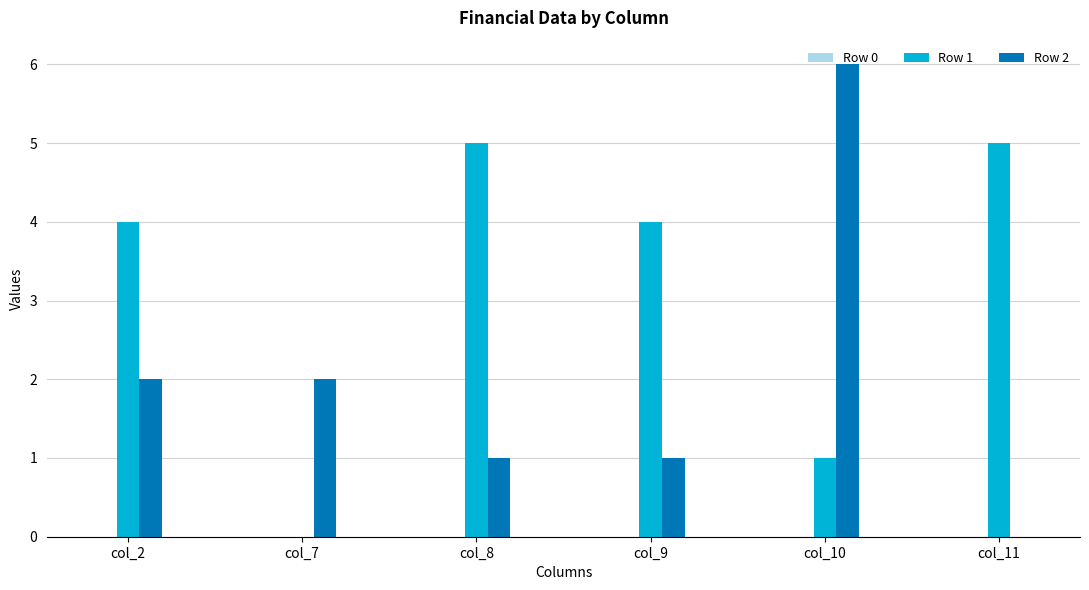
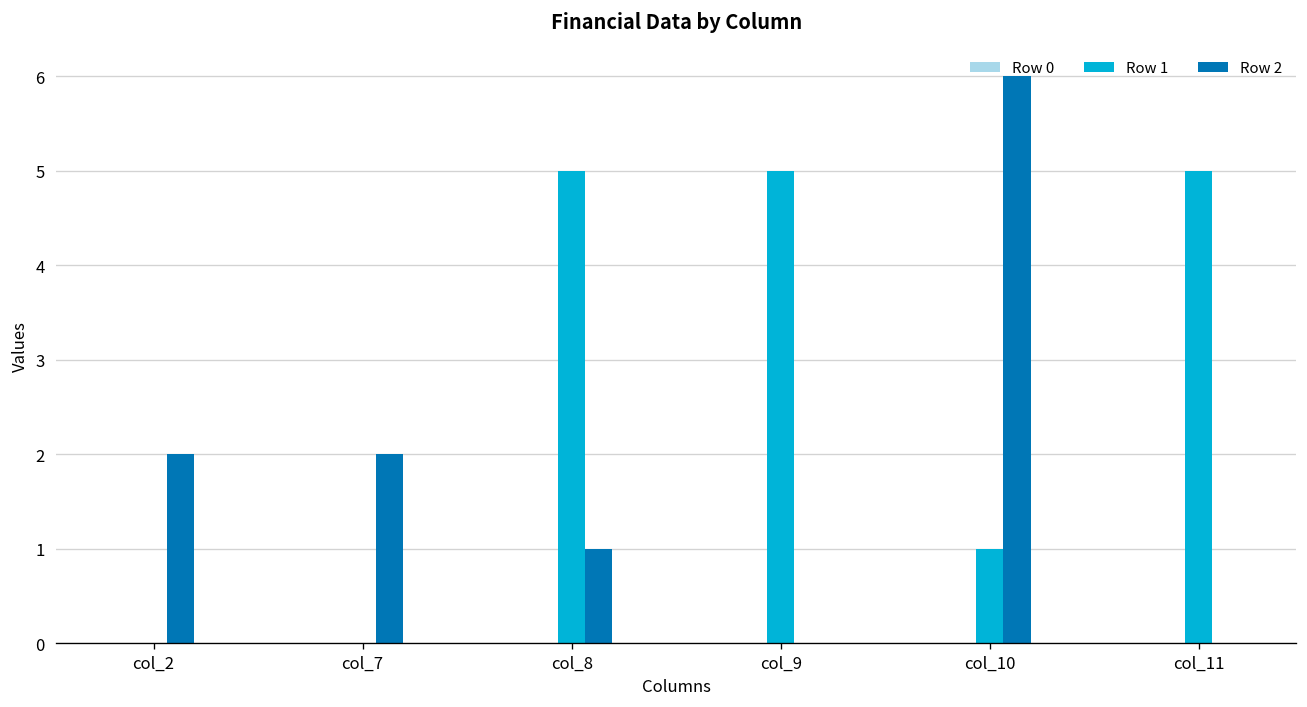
  {
    "Row 0": {
      "col_2": 0,
      "col_7": 0,
      "col_8": 0,
      "col_9": 0,
      "col_10": 0,
      "col_11": 0
    },
    "Row 1": {
-     "col_2": 4,
+     "col_2": 0,
      "col_7": 0,
      "col_8": 5,
-     "col_9": 4,
+     "col_9": 5,
      "col_10": 1,
      "col_11": 5
    },
    "Row 2": {
      "col_2": 2,
      "col_7": 2,
      "col_8": 1,
-     "col_9": 1,
+     "col_9": 0,
      "col_10": 6,
      "col_11": 0
    }
  }
